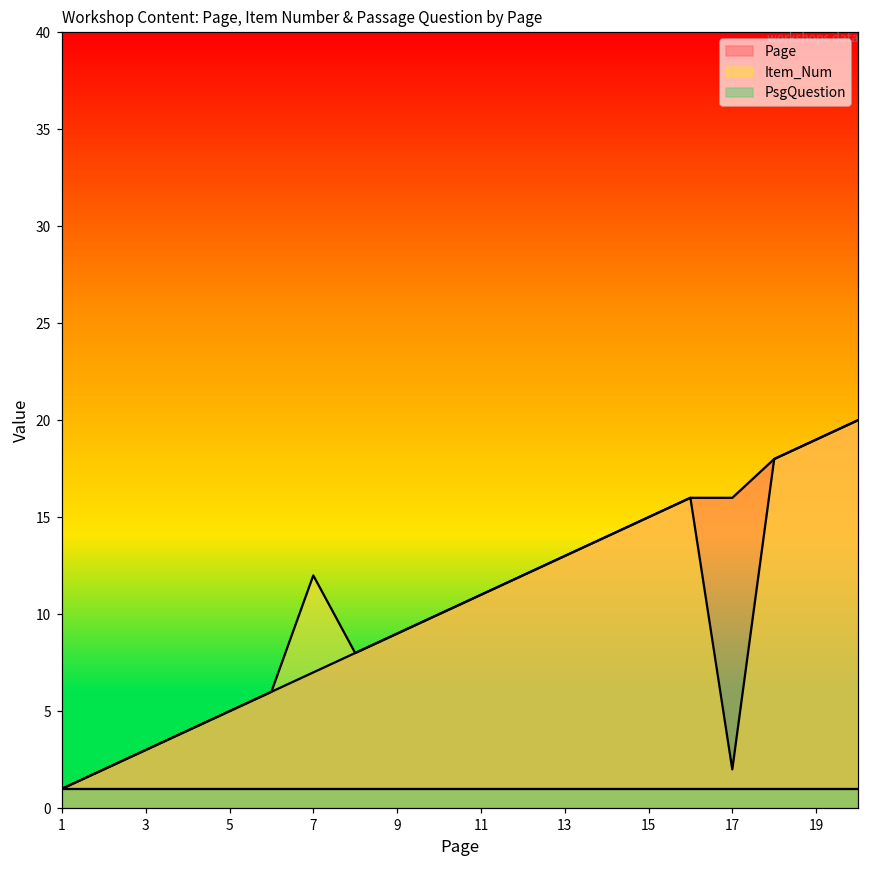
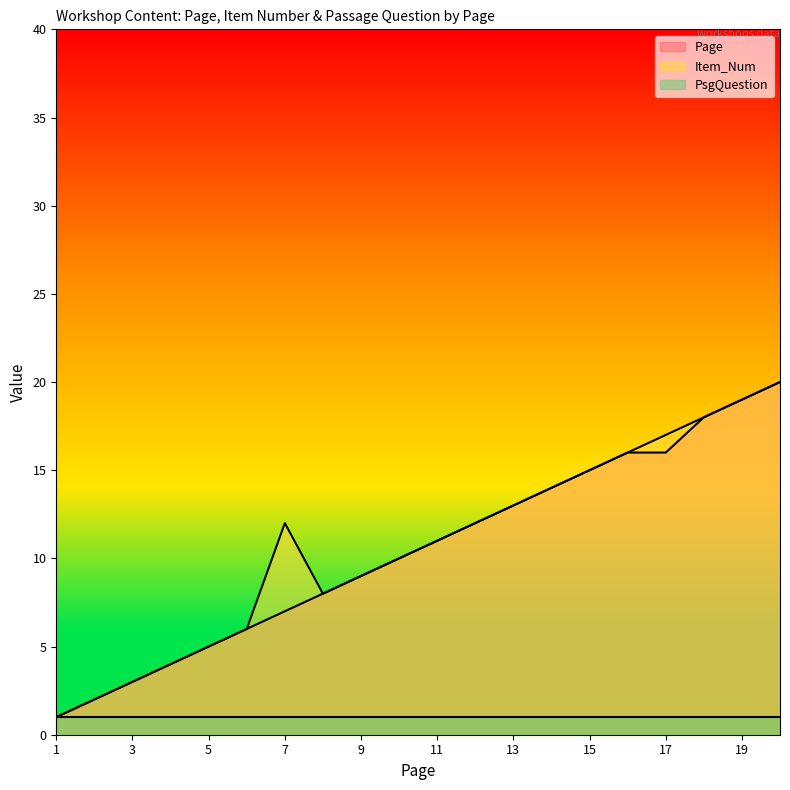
  {
    "Page": {
      "7": 7,
      "17": 16
    },
    "Item_Num": {
      "7": 12,
-     "17": 2
+     "17": 17
    },
    "PsgQuestion": {
      "3": 1,
      "5": 1,
      "7": 1,
      "9": 1,
      "11": 1,
      "13": 1,
      "15": 1,
      "17": 1,
      "19": 1
    }
  }
